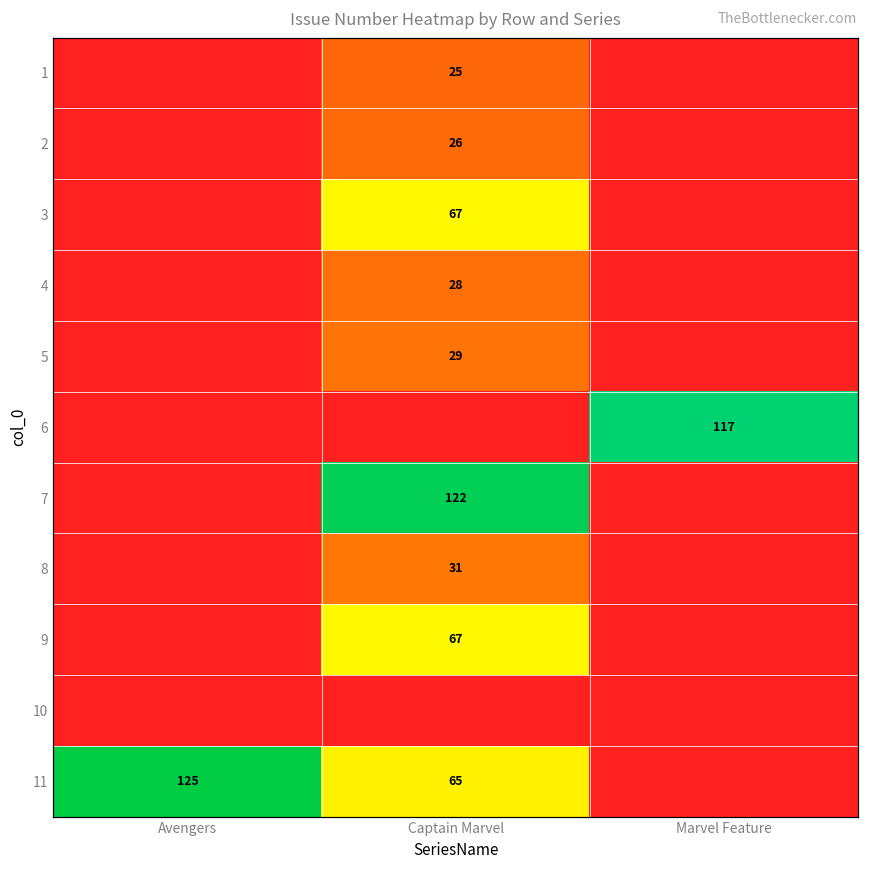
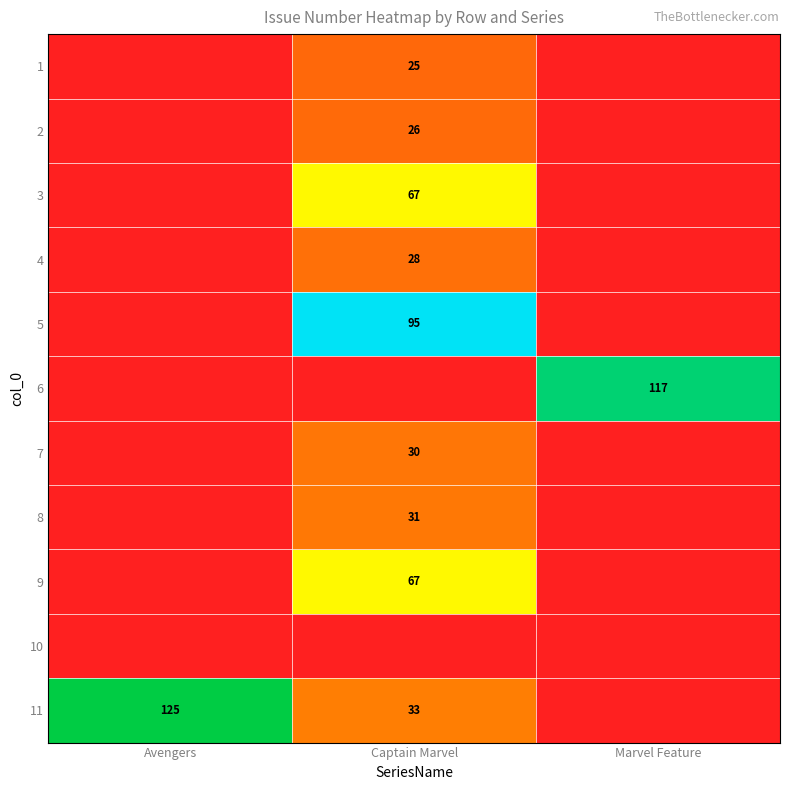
  {
    "1": {
      "Captain Marvel": 25
    },
    "2": {
      "Captain Marvel": 26
    },
    "3": {
      "Captain Marvel": 67
    },
    "4": {
      "Captain Marvel": 28
    },
    "5": {
-     "Captain Marvel": 29
+     "Captain Marvel": 95
    },
    "6": {
      "Marvel Feature": 117
    },
    "7": {
-     "Captain Marvel": 122
+     "Captain Marvel": 30
    },
    "8": {
      "Captain Marvel": 31
    },
    "9": {
      "Captain Marvel": 67
    },
    "11": {
      "Avengers": 125,
-     "Captain Marvel": 65
+     "Captain Marvel": 33
    }
  }
